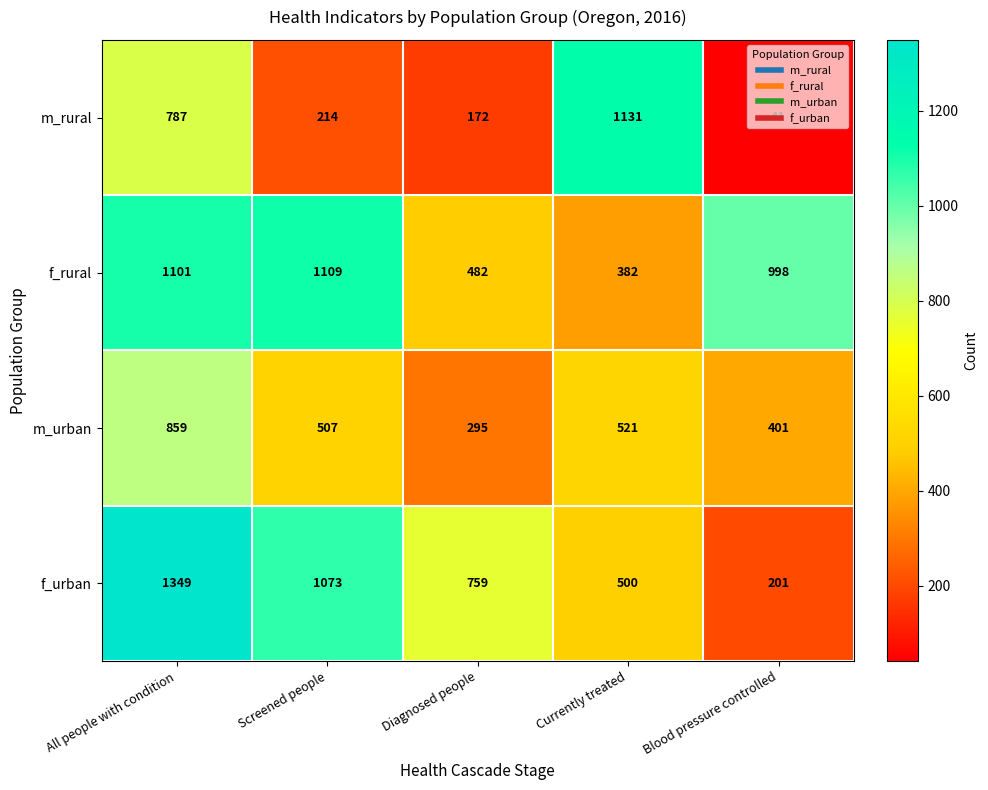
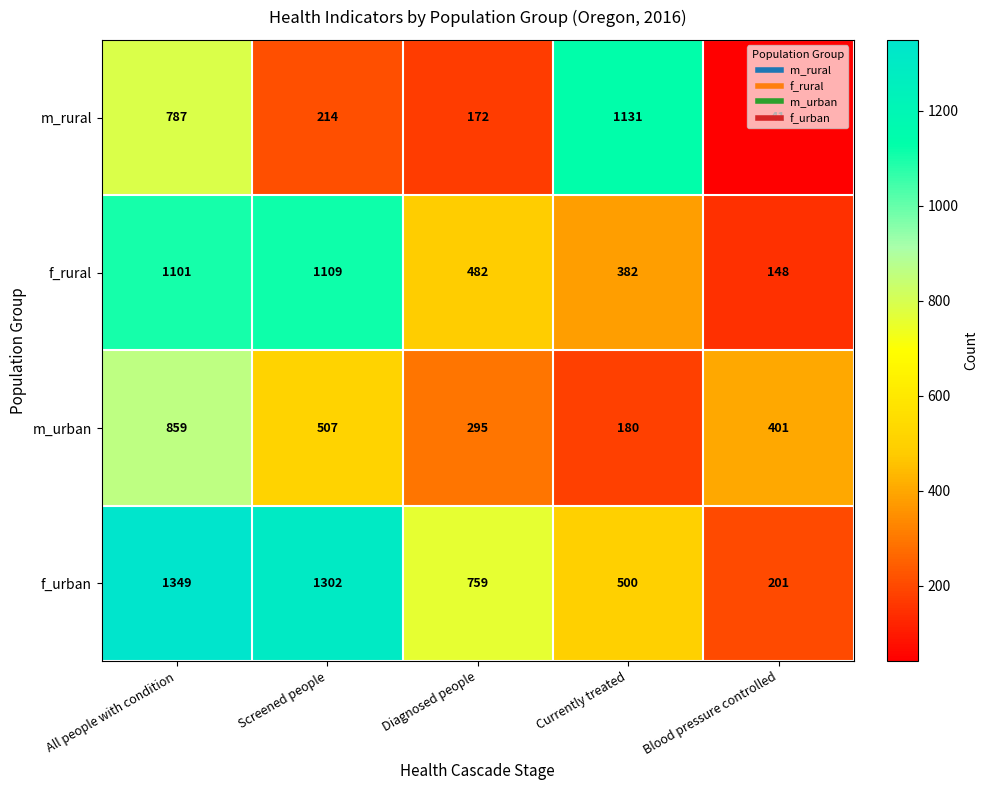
  {
    "m_rural": {
      "All people with condition": 787,
      "Screened people": 214,
      "Diagnosed people": 172,
      "Currently treated": 1131
    },
    "f_rural": {
      "All people with condition": 1101,
      "Screened people": 1109,
      "Diagnosed people": 482,
      "Currently treated": 382,
-     "Blood pressure controlled": 998
+     "Blood pressure controlled": 148
    },
    "m_urban": {
      "All people with condition": 859,
      "Screened people": 507,
      "Diagnosed people": 295,
-     "Currently treated": 521,
+     "Currently treated": 180,
      "Blood pressure controlled": 401
    },
    "f_urban": {
      "All people with condition": 1349,
-     "Screened people": 1073,
+     "Screened people": 1302,
      "Diagnosed people": 759,
      "Currently treated": 500,
      "Blood pressure controlled": 201
    }
  }
